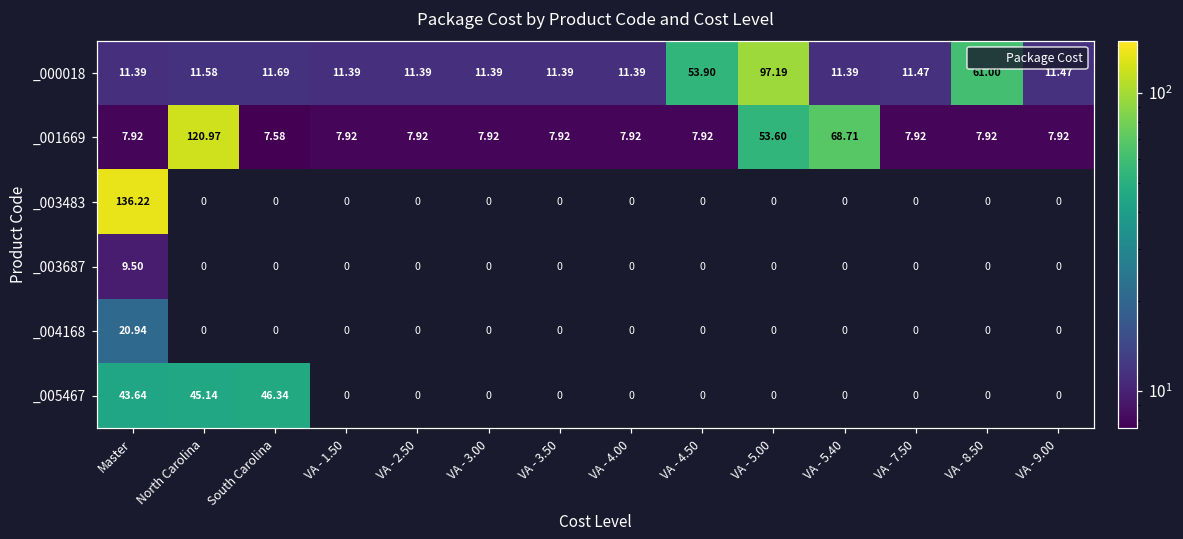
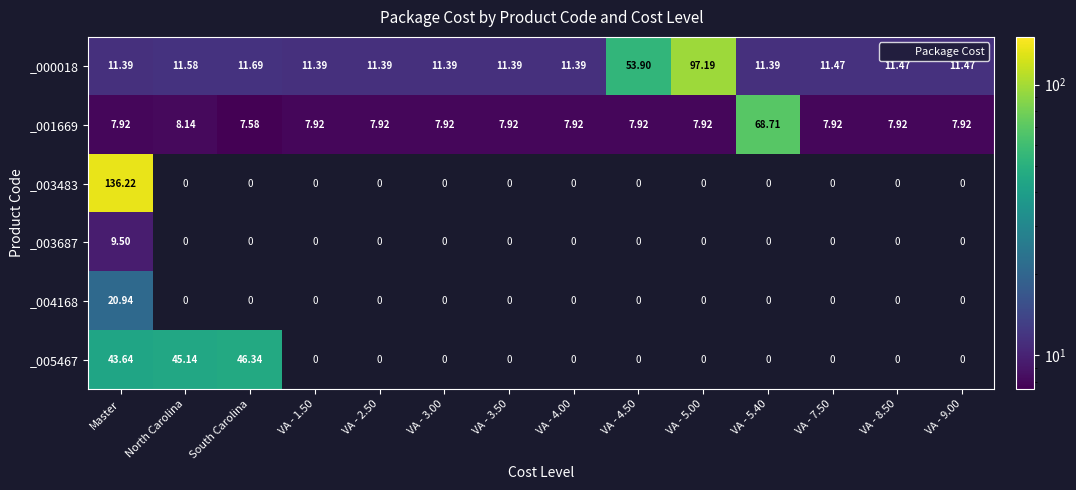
  {
    "_000018": {
      "Master": 11.39,
      "North Carolina": 11.58,
      "South Carolina": 11.69,
      "VA - 1.50": 11.39,
      "VA - 2.50": 11.39,
      "VA - 3.00": 11.39,
      "VA - 3.50": 11.39,
      "VA - 4.00": 11.39,
      "VA - 4.50": 53.90,
      "VA - 5.00": 97.19,
      "VA - 5.40": 11.39,
      "VA - 7.50": 11.47,
-     "VA - 8.50": 61.00
+     "VA - 8.50": 11.47
    },
    "_001669": {
      "Master": 7.92,
-     "North Carolina": 120.97,
+     "North Carolina": 8.14,
      "South Carolina": 7.58,
      "VA - 1.50": 7.92,
      "VA - 2.50": 7.92,
      "VA - 3.00": 7.92,
      "VA - 3.50": 7.92,
      "VA - 4.00": 7.92,
      "VA - 4.50": 7.92,
-     "VA - 5.00": 53.60,
+     "VA - 5.00": 7.92,
      "VA - 5.40": 68.71,
      "VA - 7.50": 7.92,
      "VA - 8.50": 7.92,
      "VA - 9.00": 7.92
    },
    "_003483": {
      "Master": 136.22
    },
    "_003687": {
      "Master": 9.50
    },
    "_004168": {
      "Master": 20.94
    },
    "_005467": {
      "Master": 43.64,
      "North Carolina": 45.14,
      "South Carolina": 46.34
    }
  }
